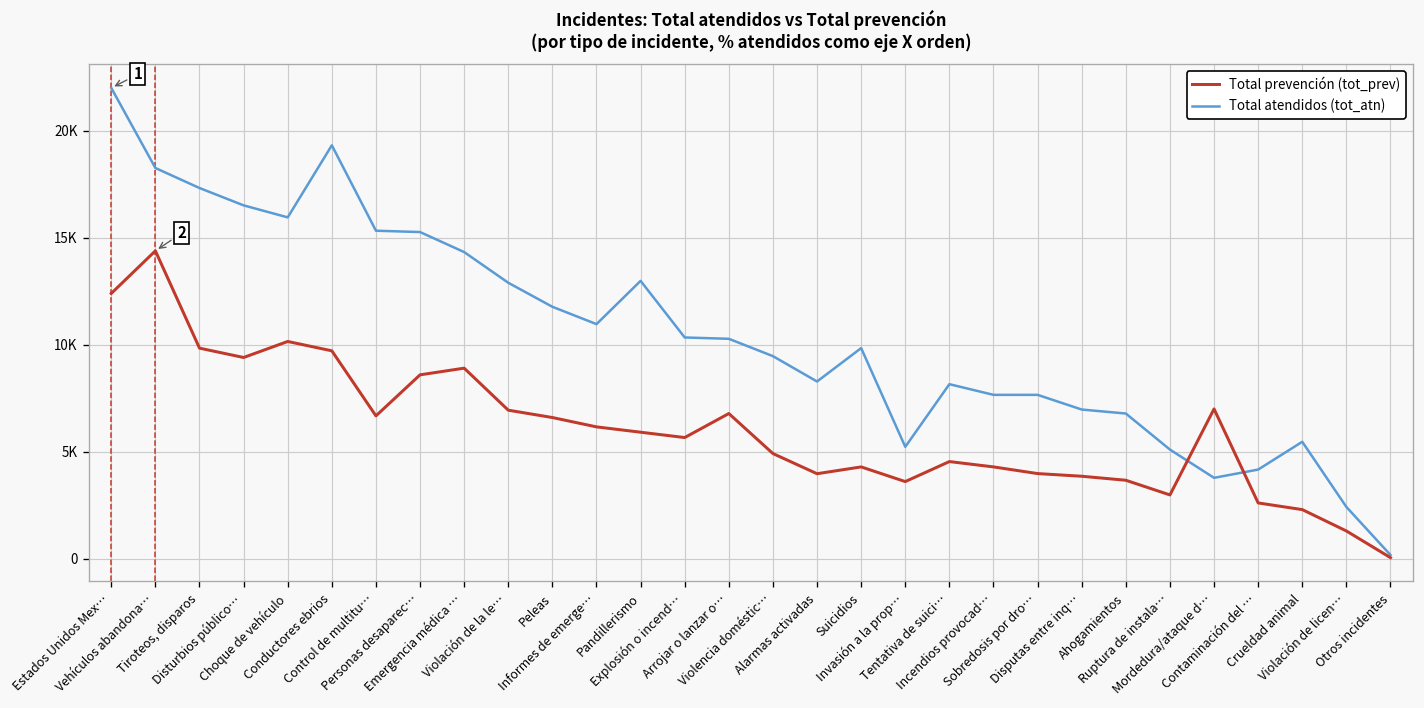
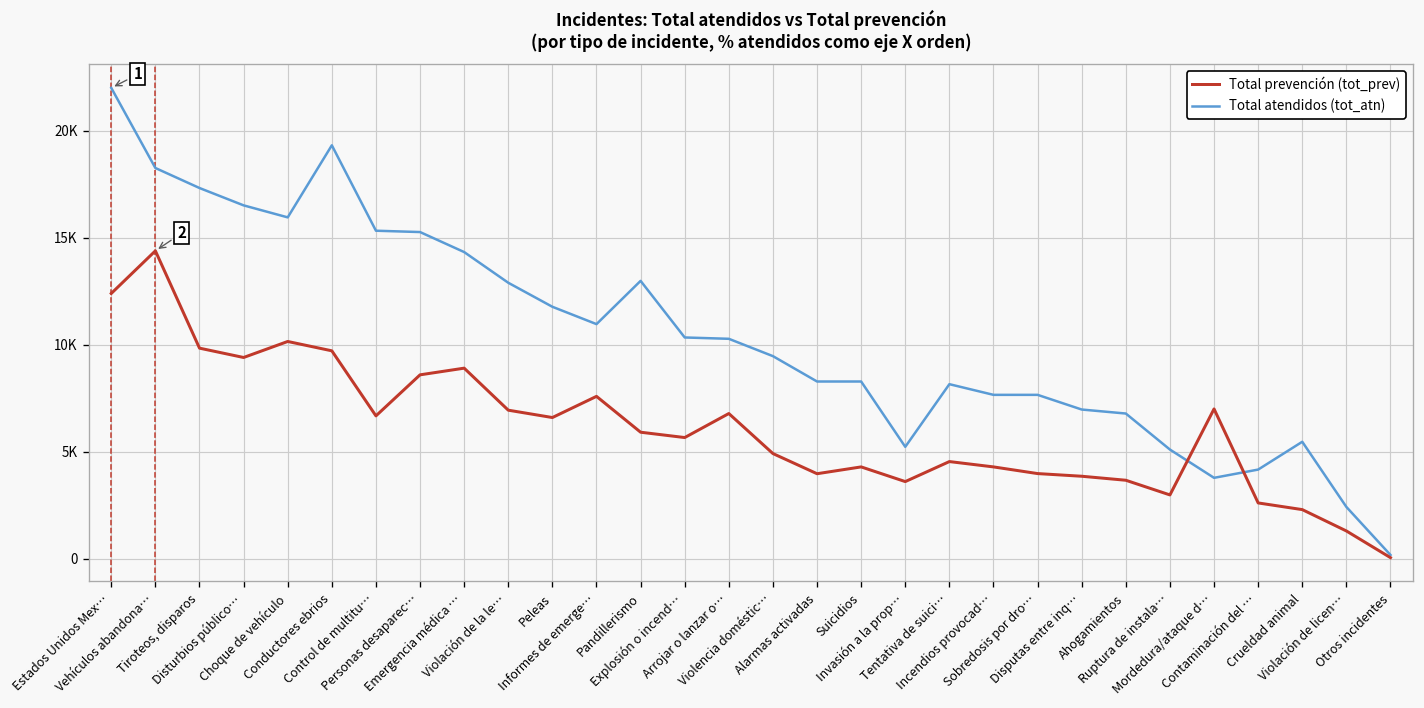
  {
    "Total atendidos (tot_atn)": {
      "Vehículos abandona…": 18300,
      "Tiroteos, disparos": 17300,
      "Disturbios público…": 16500,
      "Choque de vehículo": 16000,
      "Conductores ebrios": 19300,
      "Control de multitu…": 15300,
      "Personas desaparec…": 15300,
      "Emergencia médica …": 14300,
      "Violación de la le…": 12900,
      "Peleas": 11800,
      "Informes de emerge…": 11000,
      "Pandillerismo": 13000,
      "Explosión o incend…": 10300,
      "Arrojar o lanzar o…": 10300,
      "Violencia doméstic…": 9500,
      "Alarmas activadas": 8300,
-     "Suicidios": 9800,
+     "Suicidios": 8300,
      "Invasión a la prop…": 5200,
      "Tentativa de suici…": 8200,
      "Incendios provocad…": 7700,
      "Sobredosis por dro…": 7700,
      "Disputas entre inq…": 7000,
      "Ahogamientos": 6800,
      "Ruptura de instala…": 5100,
      "Mordedura/ataque d…": 3800,
      "Contaminación del …": 4200,
      "Crueldad animal": 5500,
      "Violación de licen…": 2400
    },
    "Total prevención (tot_prev)": {
      "Estados Unidos Mex…": 12400,
      "Tiroteos, disparos": 9800,
      "Disturbios público…": 9400,
      "Choque de vehículo": 10200,
      "Conductores ebrios": 9700,
      "Control de multitu…": 6700,
      "Personas desaparec…": 8600,
      "Emergencia médica …": 8900,
      "Violación de la le…": 6900,
      "Peleas": 6600,
-     "Informes de emerge…": 6200,
+     "Informes de emerge…": 7600,
      "Pandillerismo": 5900,
      "Explosión o incend…": 5700,
      "Arrojar o lanzar o…": 6800,
      "Violencia doméstic…": 4900,
      "Alarmas activadas": 4000,
      "Suicidios": 4300,
      "Invasión a la prop…": 3600,
      "Tentativa de suici…": 4500,
      "Incendios provocad…": 4300,
      "Sobredosis por dro…": 4000,
      "Disputas entre inq…": 3900,
      "Ahogamientos": 3700,
      "Ruptura de instala…": 3000,
      "Mordedura/ataque d…": 7000,
      "Contaminación del …": 2600,
      "Crueldad animal": 2300,
      "Violación de licen…": 1300
    }
  }
